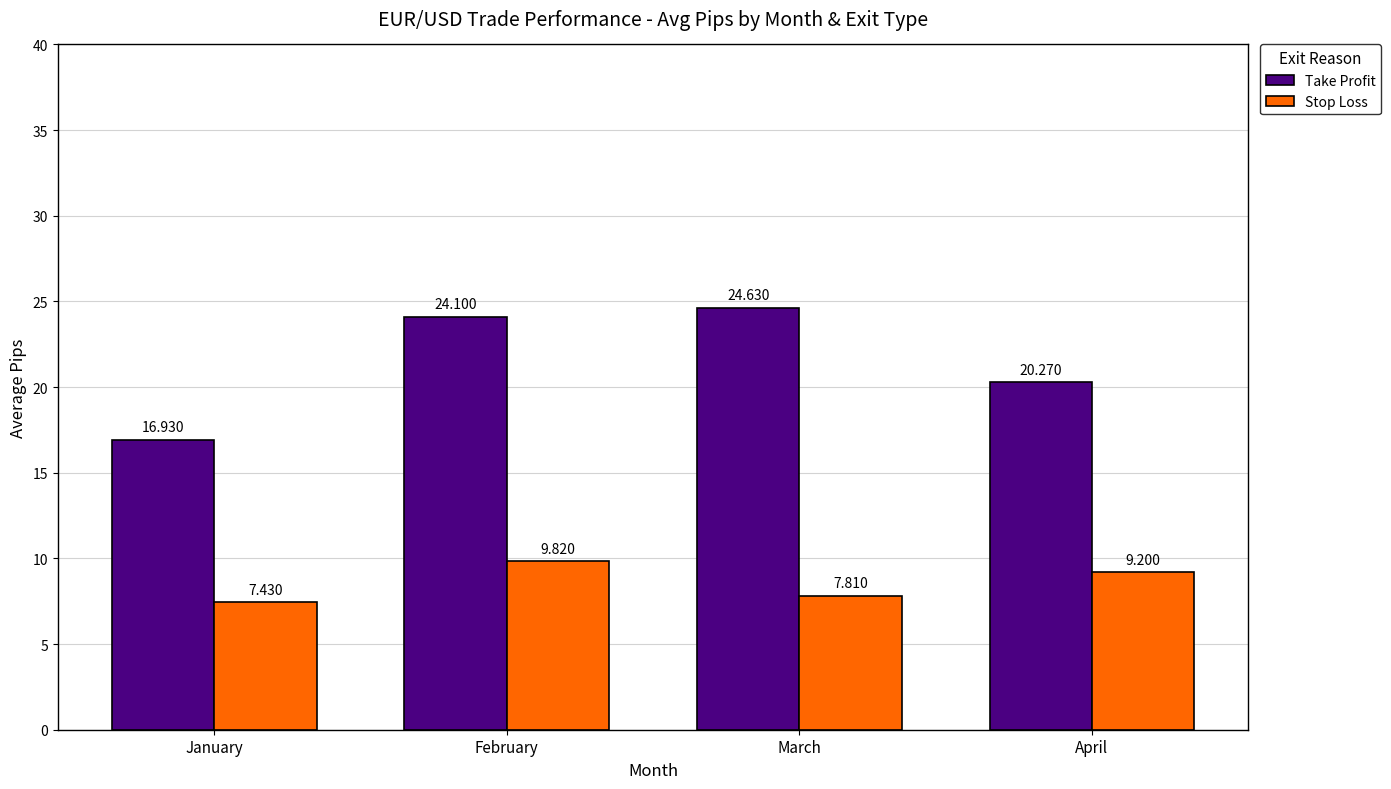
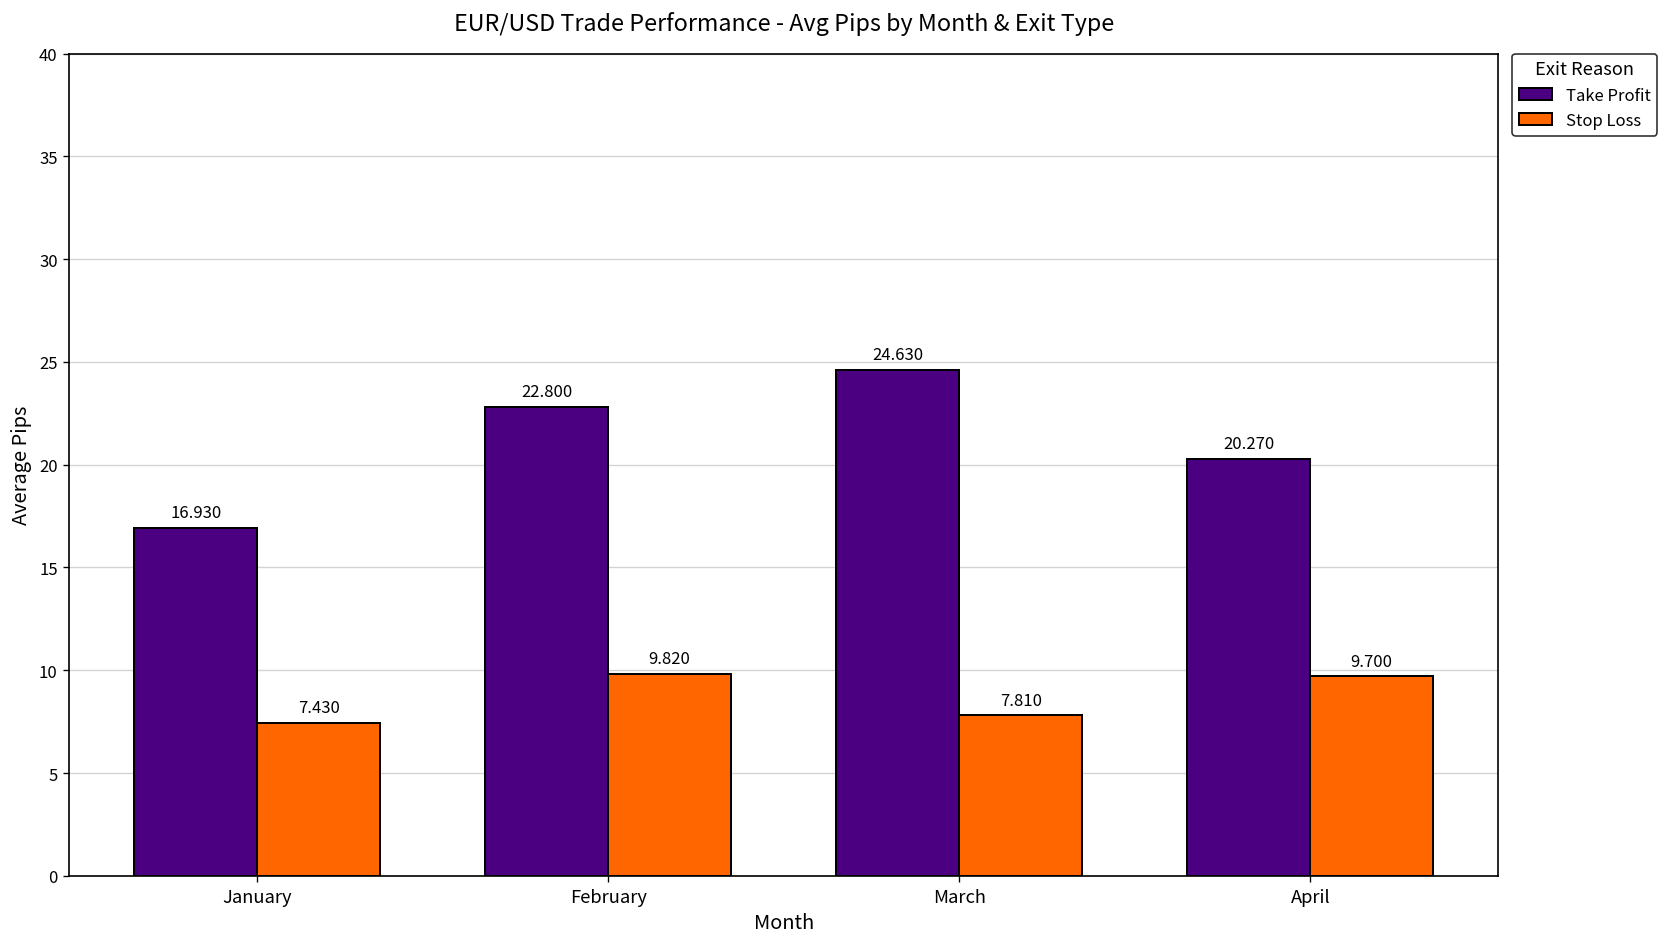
  {
    "Take Profit": {
      "January": 16.930,
-     "February": 24.100,
+     "February": 22.800,
      "March": 24.630,
      "April": 20.270
    },
    "Stop Loss": {
      "January": 7.430,
      "February": 9.820,
      "March": 7.810,
-     "April": 9.200
+     "April": 9.700
    }
  }
